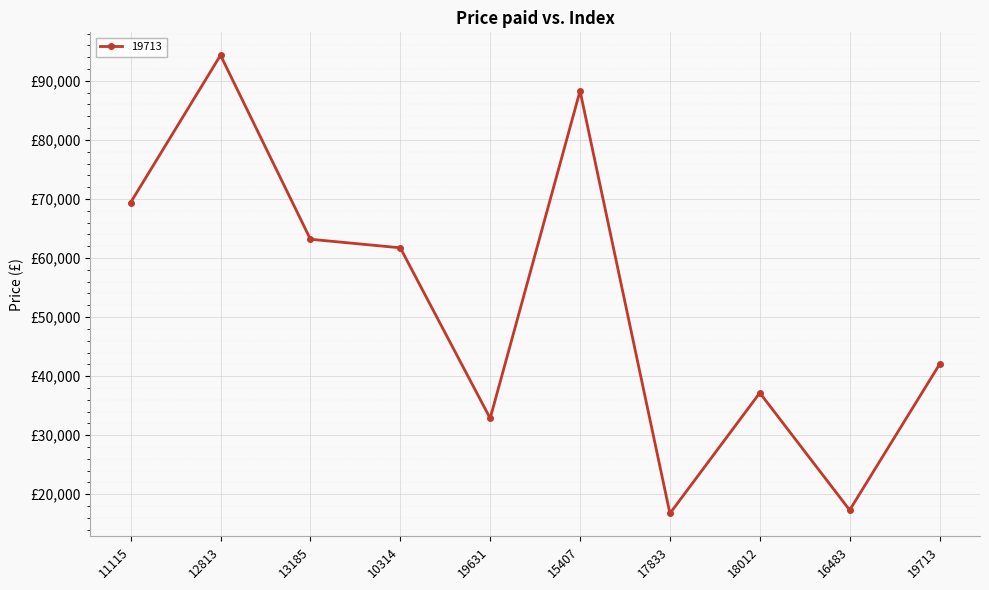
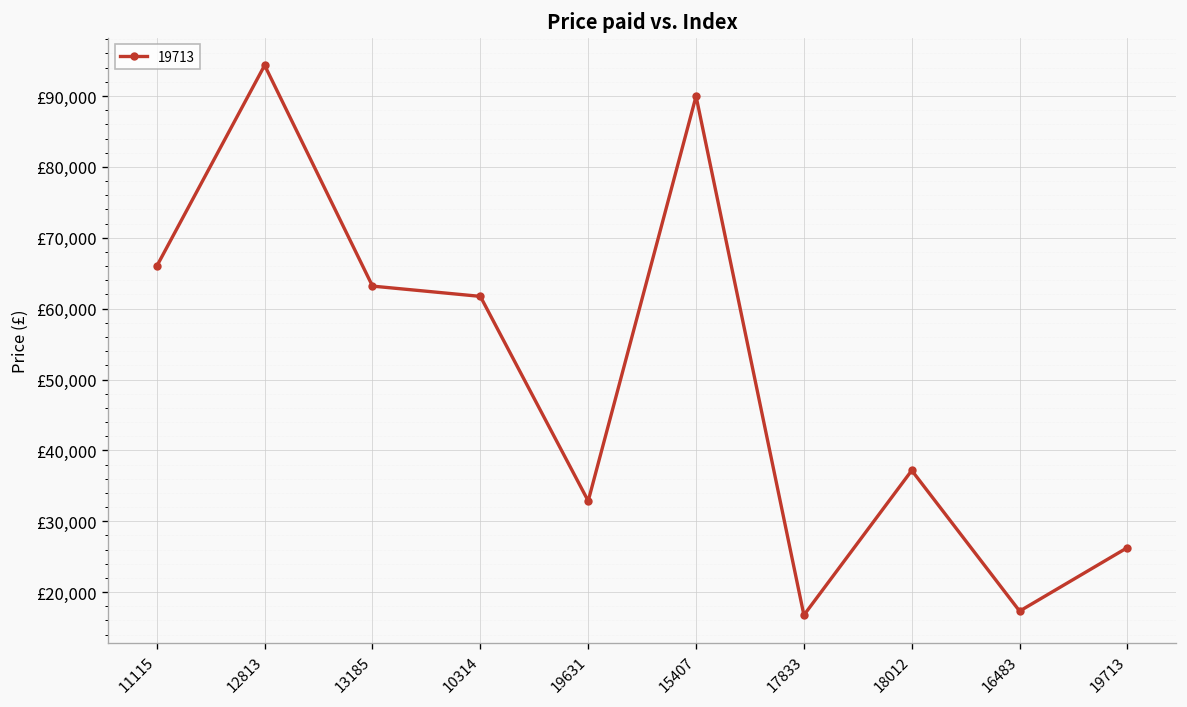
  {
-   "11115": "£69,000",
+   "11115": "£66,000",
    "12813": "£94,000",
    "13185": "£63,000",
    "10314": "£62,000",
    "19631": "£33,000",
-   "15407": "£88,000",
+   "15407": "£90,000",
    "17833": "£17,000",
    "18012": "£37,000",
    "16483": "£17,000",
-   "19713": "£42,000"
+   "19713": "£26,000"
  }
